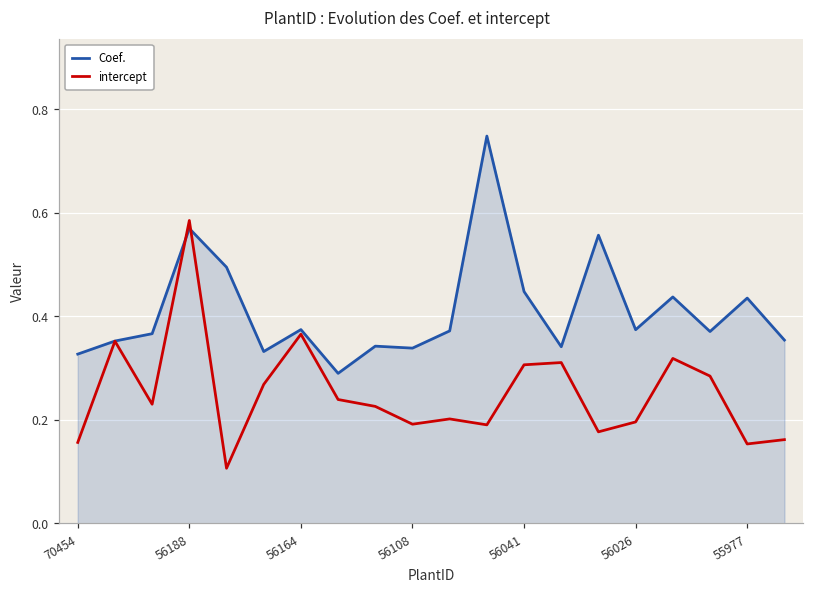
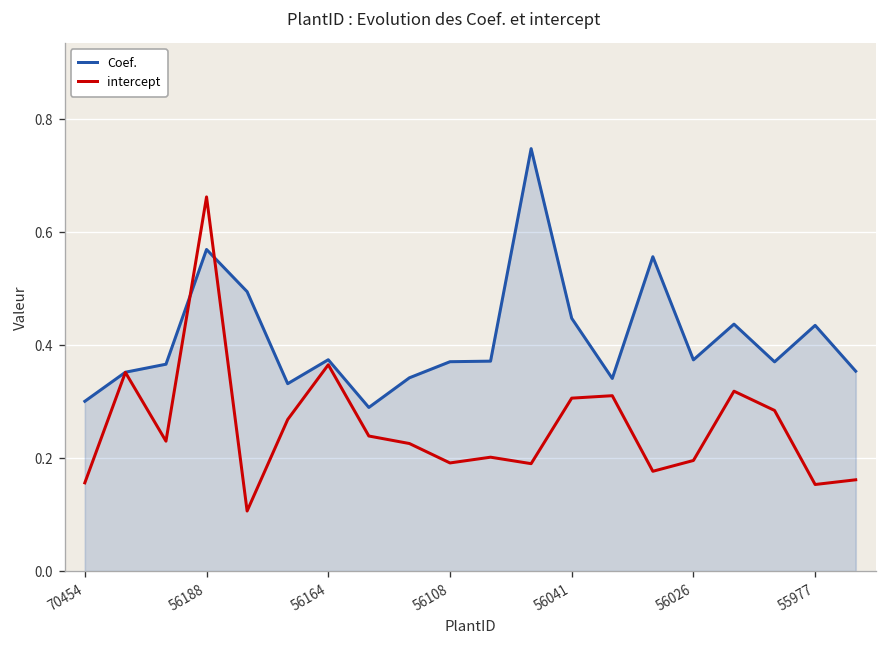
  {
    "Coef.": {
-     "70454": 0.33,
+     "70454": 0.30,
      "56188": 0.57,
      "56164": 0.37,
-     "56108": 0.34,
+     "56108": 0.37,
      "56041": 0.45,
      "56026": 0.37,
      "55977": 0.44
    },
    "intercept": {
      "70454": 0.16,
-     "56188": 0.59,
+     "56188": 0.66,
      "56164": 0.37,
      "56108": 0.19,
      "56041": 0.31,
      "56026": 0.20,
      "55977": 0.15
    }
  }
